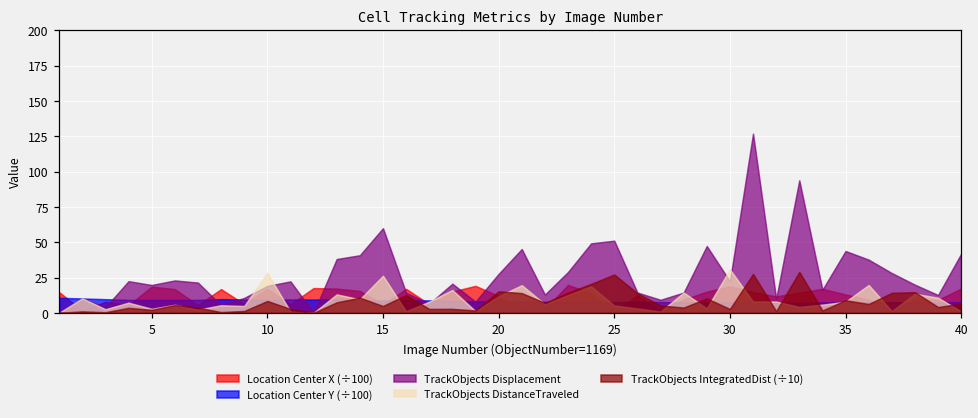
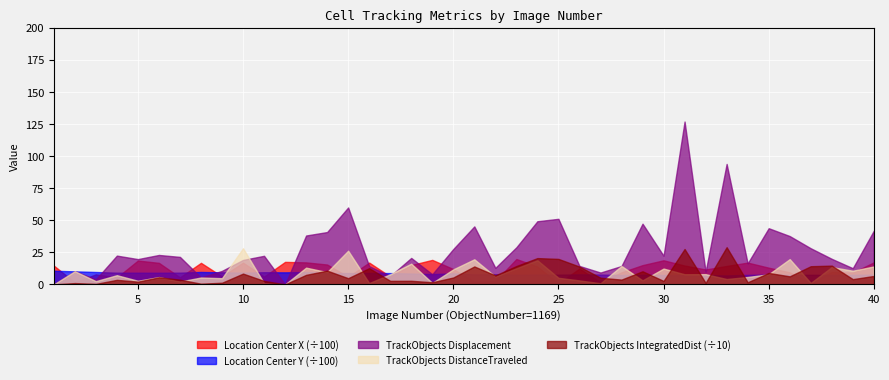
  {
    "Location Center X (÷100)": {
      "10": 17,
      "30": 19,
      "35": 13,
      "40": 17
    },
    "Location Center Y (÷100)": {
      "5": 9,
      "15": 9,
      "20": 9,
      "25": 8,
      "30": 7
    },
    "TrackObjects Displacement": {
      "10": 19,
      "15": 60,
      "20": 28,
      "25": 51,
      "30": 22,
      "35": 44,
      "40": 42
    },
    "TrackObjects DistanceTraveled": {
      "10": 28,
      "15": 26,
      "25": 5,
-     "30": 31,
-     "40": 1
+     "30": 12,
+     "40": 14
    },
    "TrackObjects IntegratedDist (÷10)": {
-     "20": 15,
-     "25": 27,
+     "20": 5,
+     "25": 20,
      "30": 3
    }
  }
